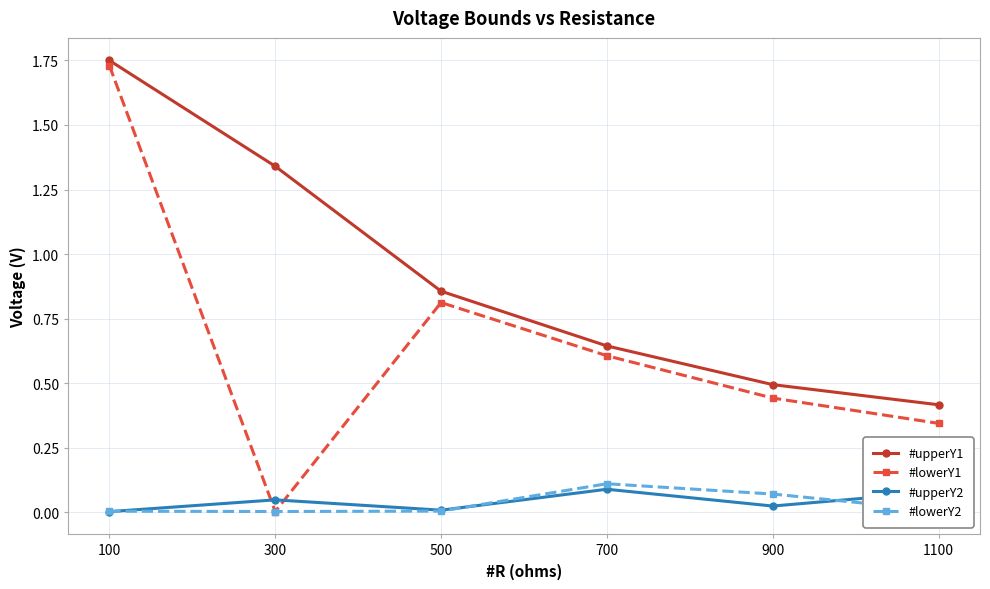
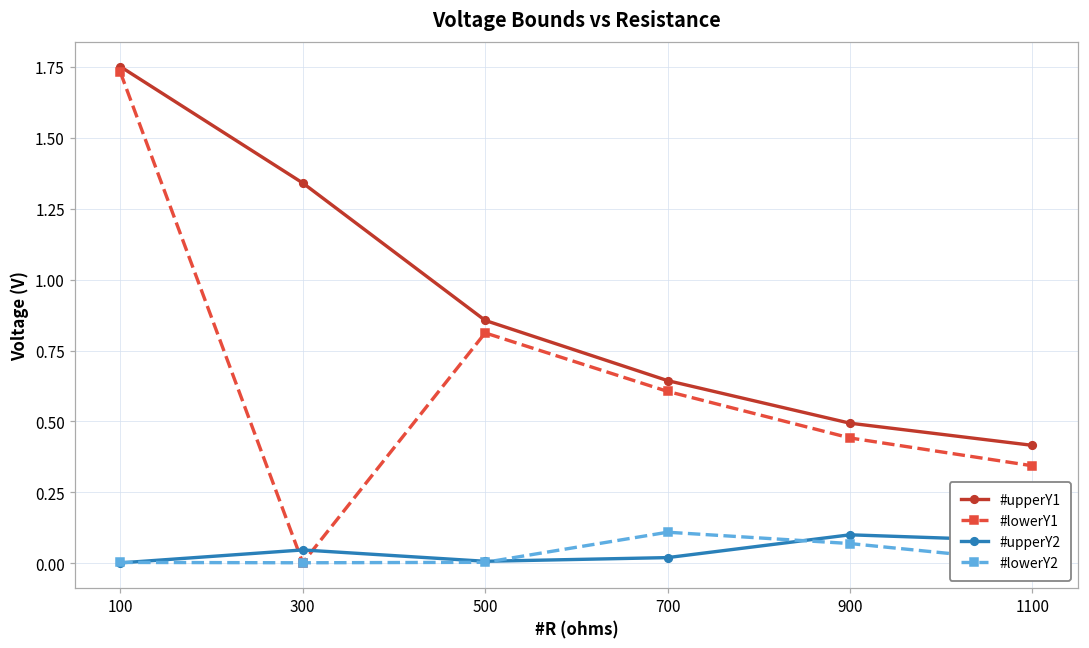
  {
    "#upperY2": {
      "300": 0.05,
-     "700": 0.09,
-     "900": 0.02
+     "700": 0.02,
+     "900": 0.10
    },
    "#lowerY2": {
      "700": 0.11,
      "900": 0.07
    }
  }
